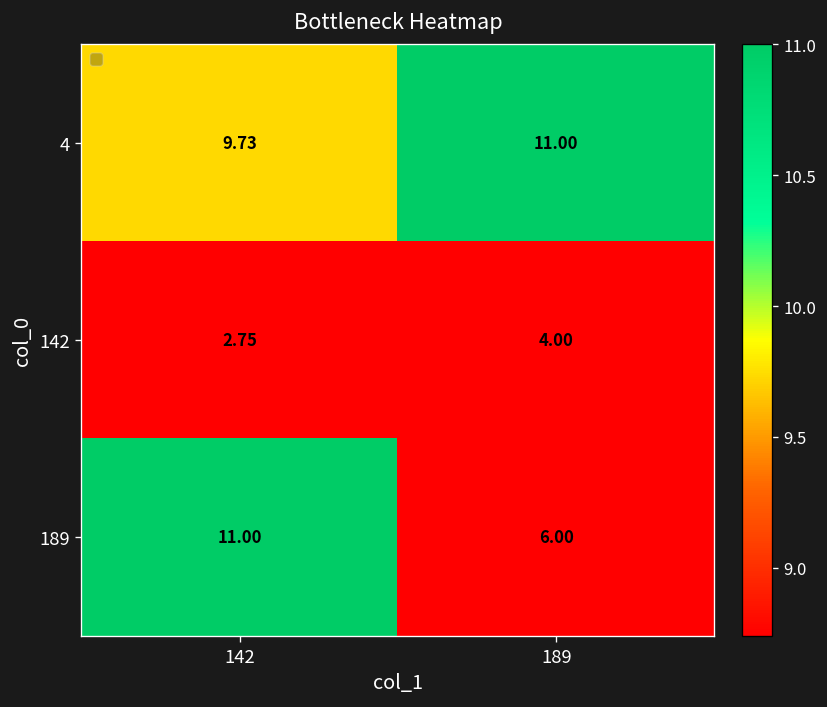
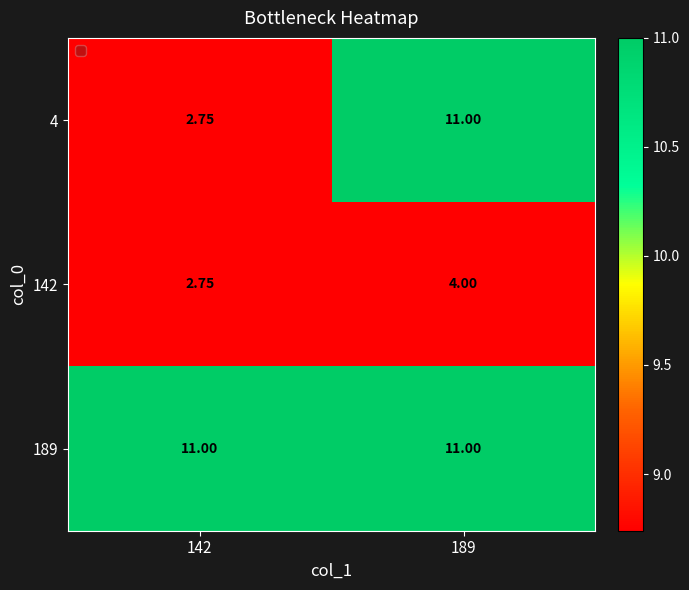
  {
    "4": {
-     "142": 9.73,
+     "142": 2.75,
      "189": 11.00
    },
    "142": {
      "142": 2.75,
      "189": 4.00
    },
    "189": {
      "142": 11.00,
-     "189": 6.00
+     "189": 11.00
    }
  }
